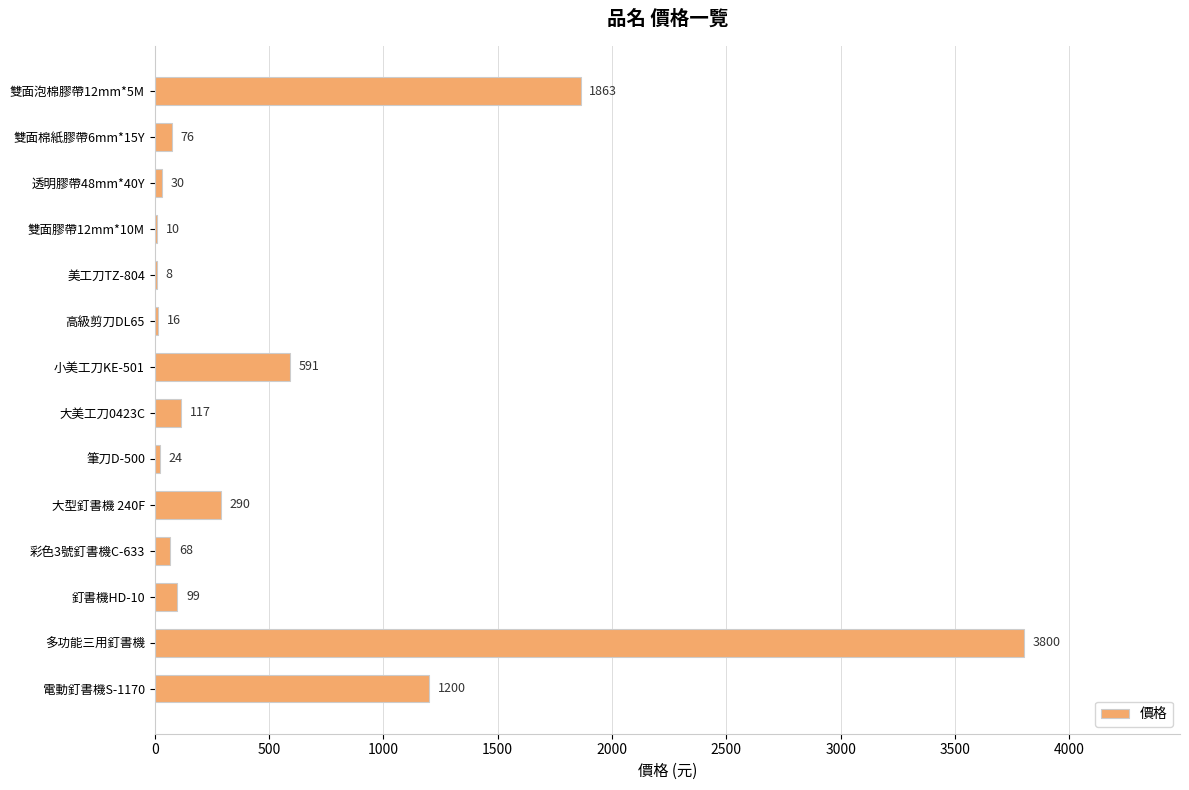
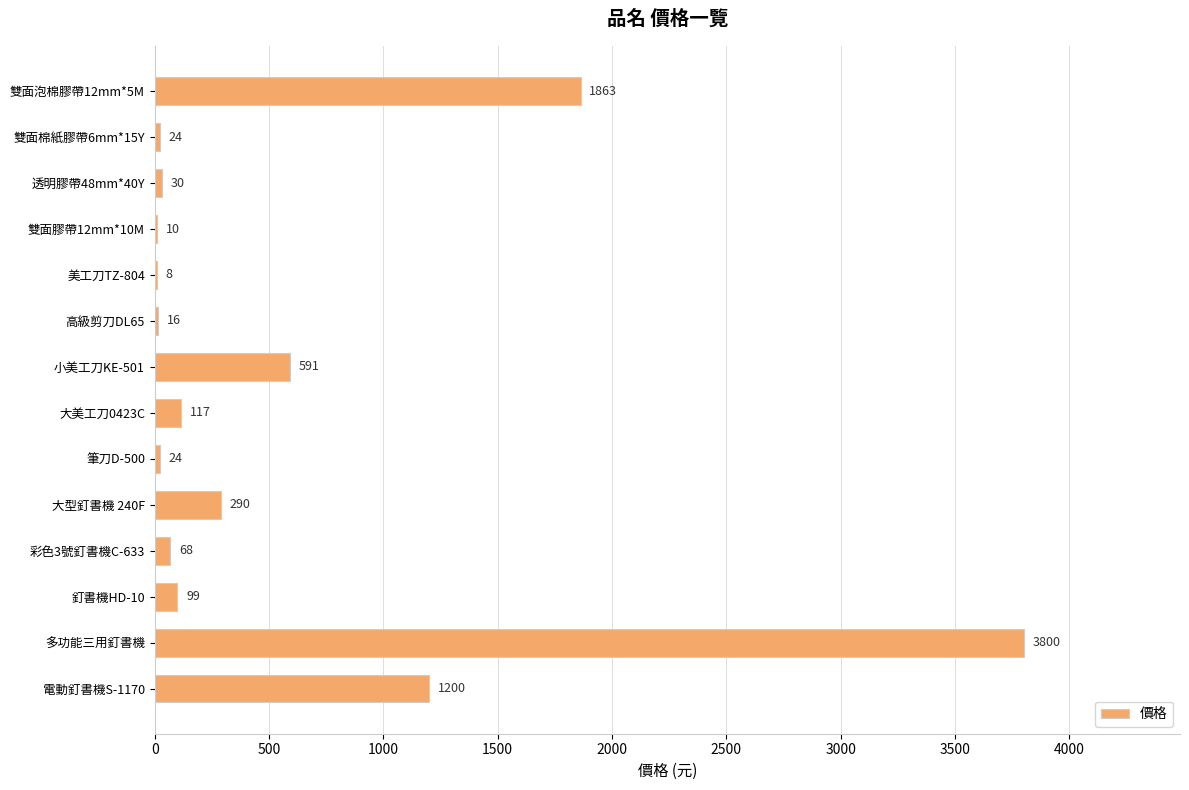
  {
    "雙面泡棉膠帶12mm*5M": 1863,
-   "雙面棉紙膠帶6mm*15Y": 76,
+   "雙面棉紙膠帶6mm*15Y": 24,
    "透明膠帶48mm*40Y": 30,
    "雙面膠帶12mm*10M": 10,
    "美工刀TZ-804": 8,
    "高級剪刀DL65": 16,
    "小美工刀KE-501": 591,
    "大美工刀0423C": 117,
    "筆刀D-500": 24,
    "大型釘書機 240F": 290,
    "彩色3號釘書機C-633": 68,
    "釘書機HD-10": 99,
    "多功能三用釘書機": 3800,
    "電動釘書機S-1170": 1200
  }
